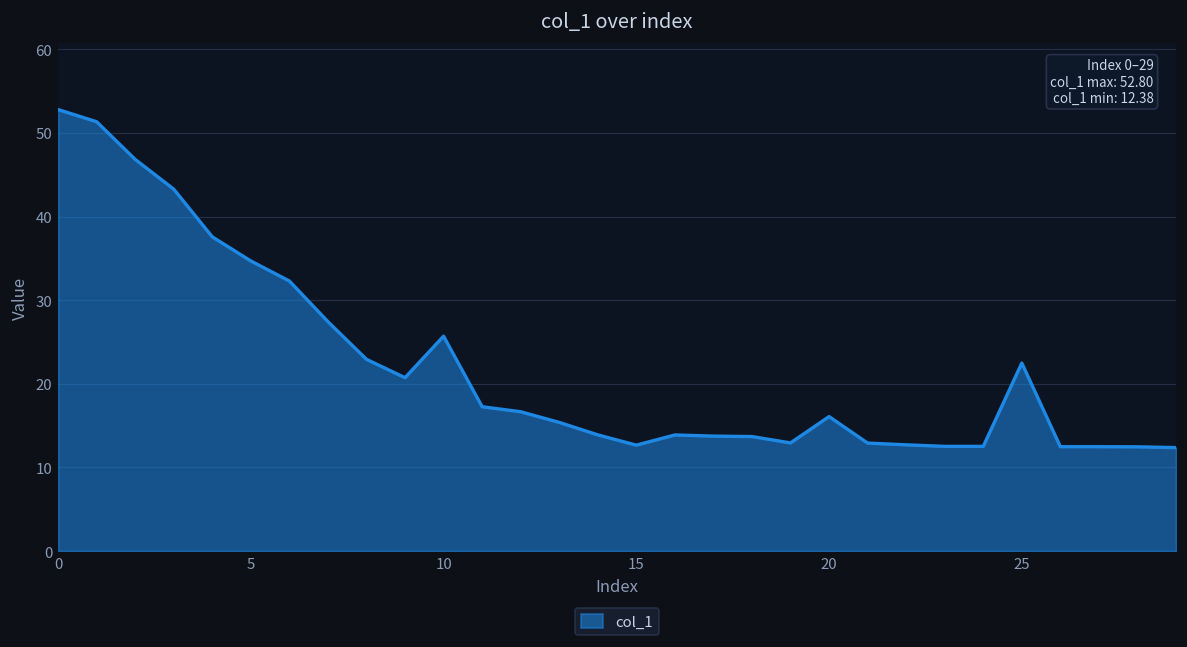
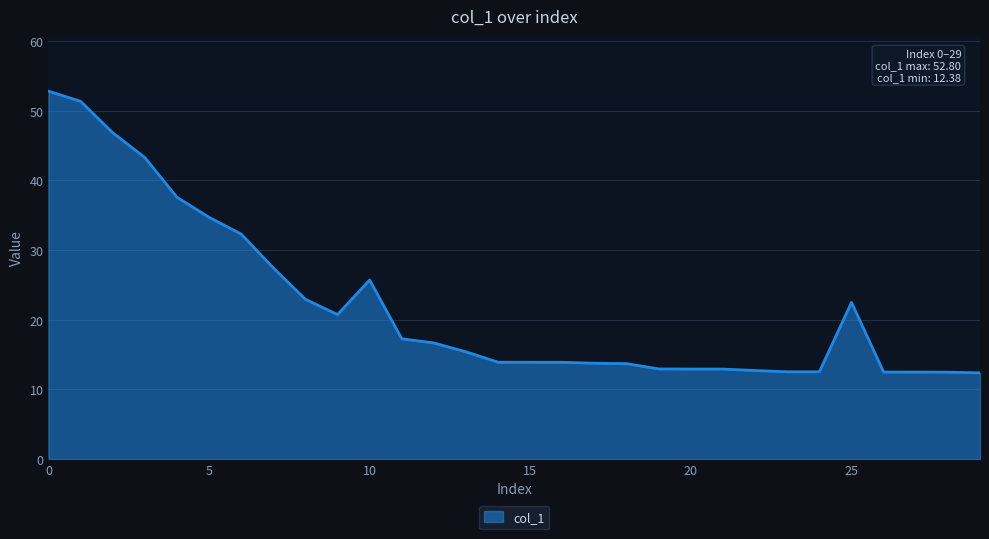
  {
    "0": 53,
    "5": 35,
    "10": 26,
-   "15": 13,
-   "20": 16,
+   "15": 14,
+   "20": 13,
    "25": 22
  }
